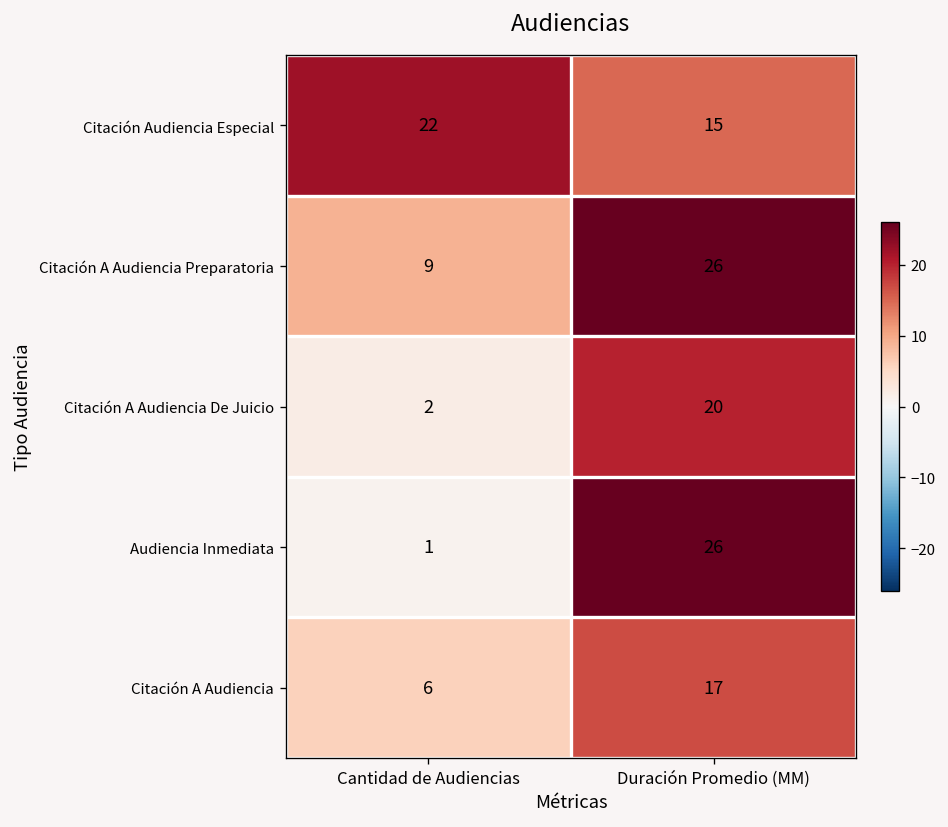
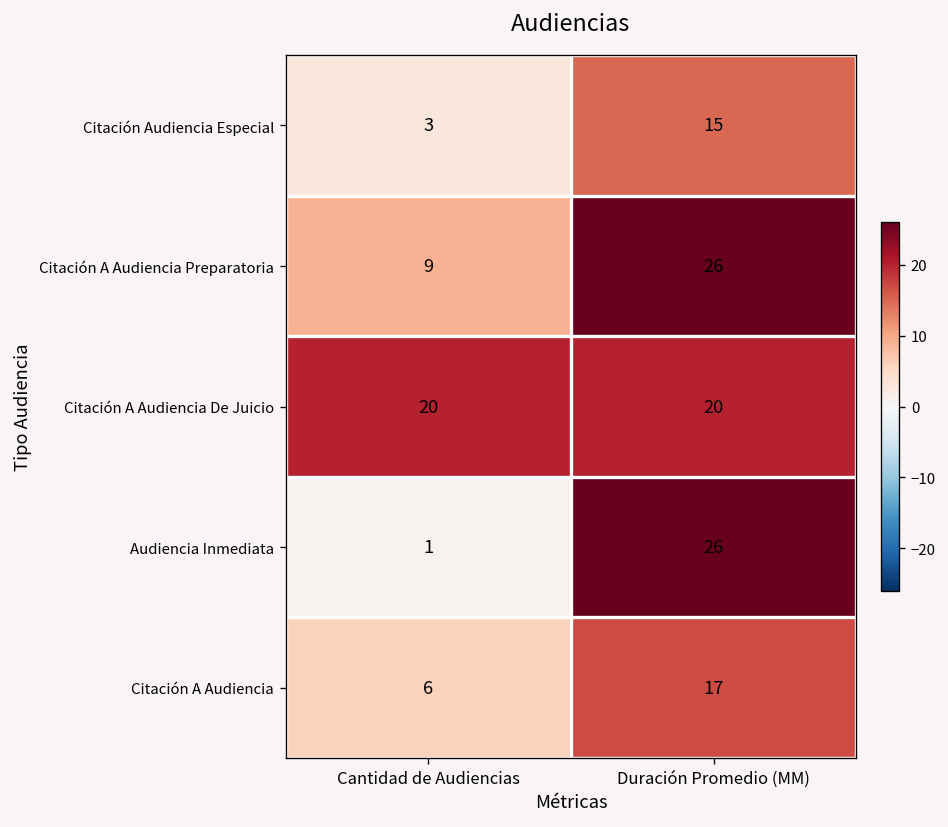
  {
    "Citación Audiencia Especial": {
-     "Cantidad de Audiencias": 22,
+     "Cantidad de Audiencias": 3,
      "Duración Promedio (MM)": 15
    },
    "Citación A Audiencia Preparatoria": {
      "Cantidad de Audiencias": 9,
      "Duración Promedio (MM)": 26
    },
    "Citación A Audiencia De Juicio": {
-     "Cantidad de Audiencias": 2,
+     "Cantidad de Audiencias": 20,
      "Duración Promedio (MM)": 20
    },
    "Audiencia Inmediata": {
      "Cantidad de Audiencias": 1,
      "Duración Promedio (MM)": 26
    },
    "Citación A Audiencia": {
      "Cantidad de Audiencias": 6,
      "Duración Promedio (MM)": 17
    }
  }
